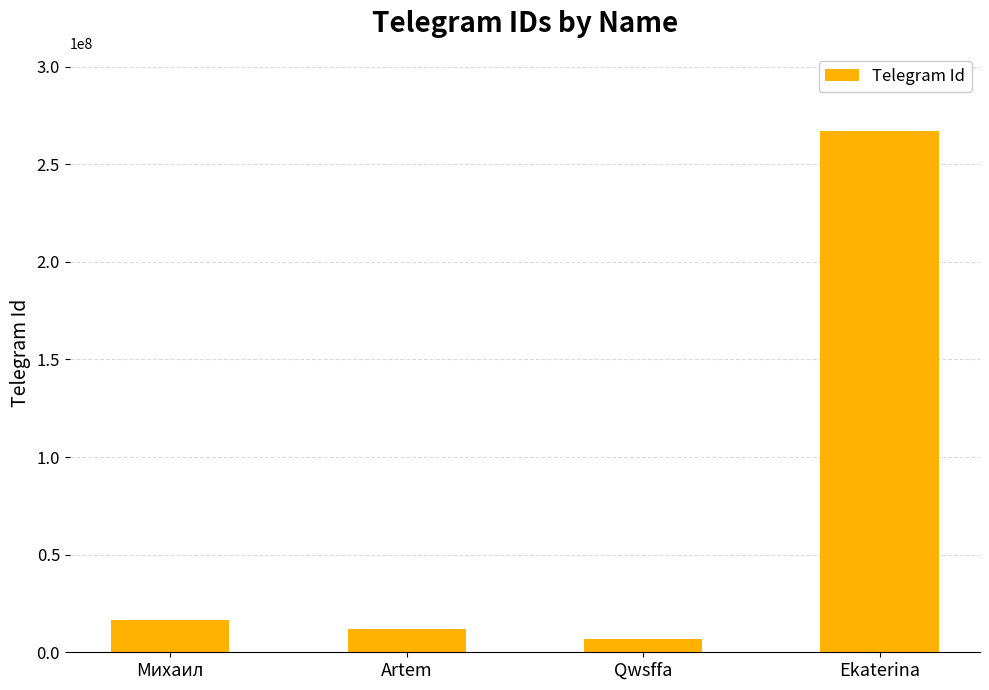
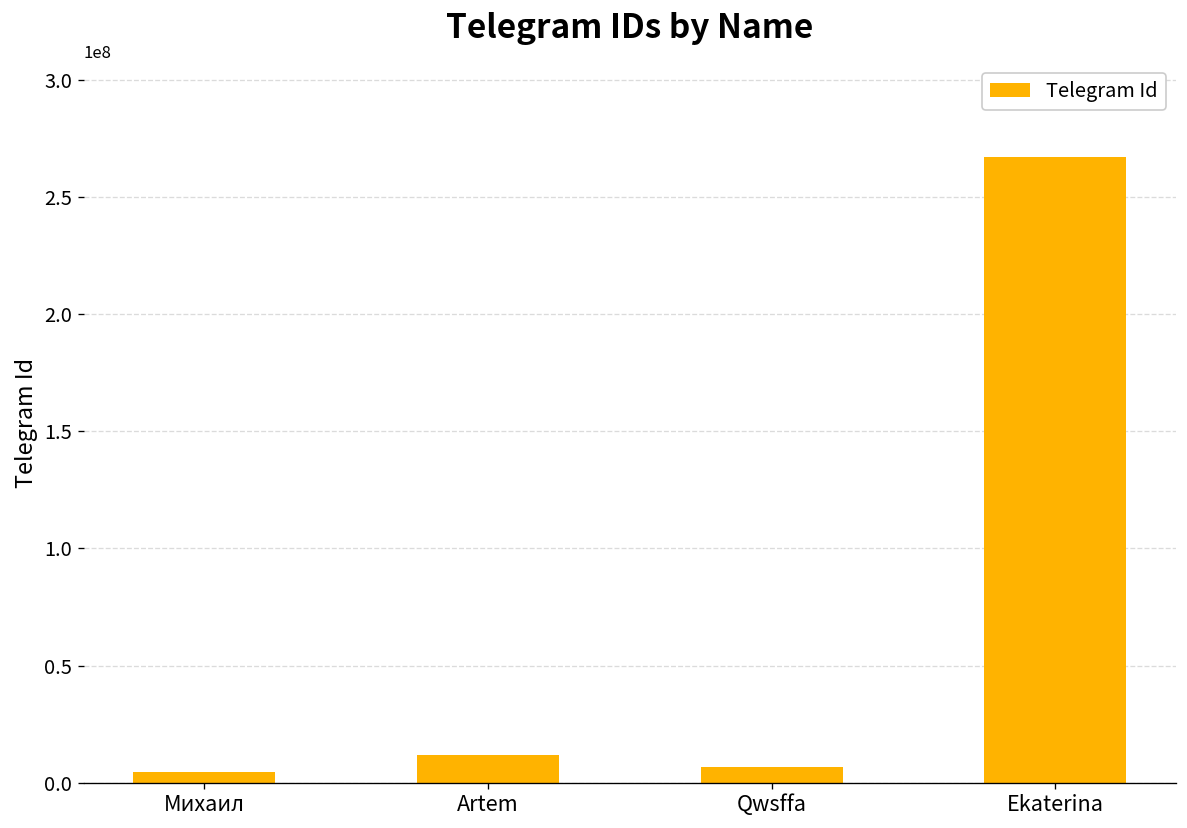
  {
-   "Михаил": 16000000,
+   "Михаил": 5000000,
    "Artem": 12000000,
    "Qwsffa": 7000000,
    "Ekaterina": 267000000
  }
